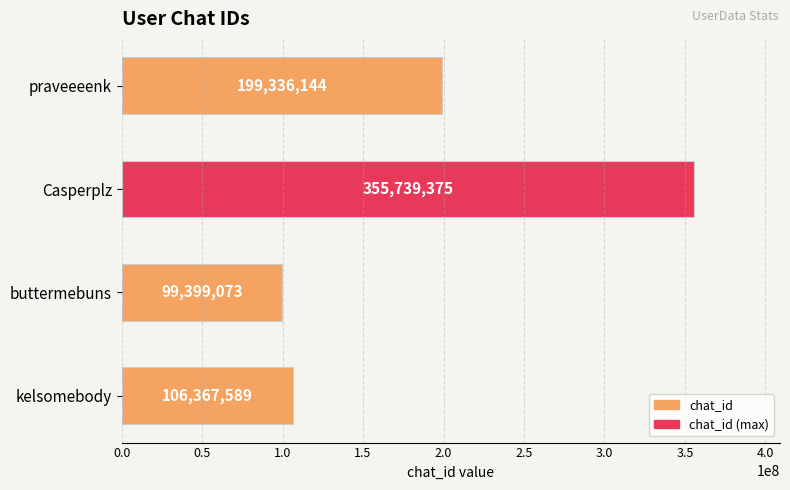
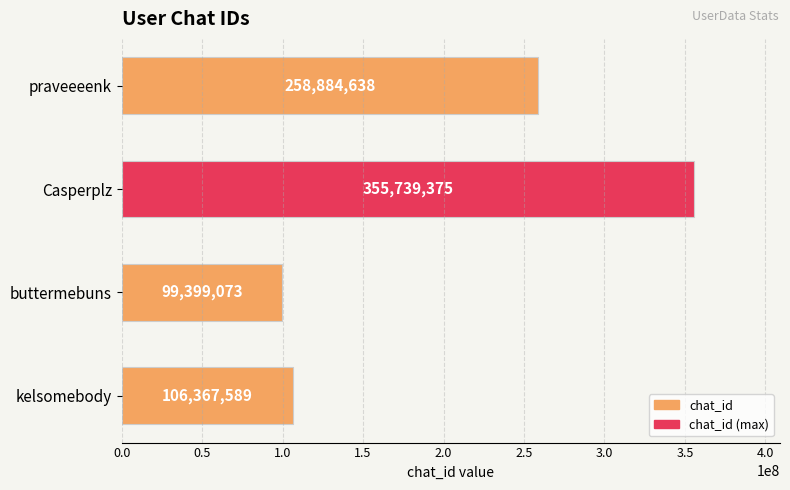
  {
-   "praveeeenk": "199,336,144",
+   "praveeeenk": "258,884,638",
    "Casperplz": "355,739,375",
    "buttermebuns": "99,399,073",
    "kelsomebody": "106,367,589"
  }
